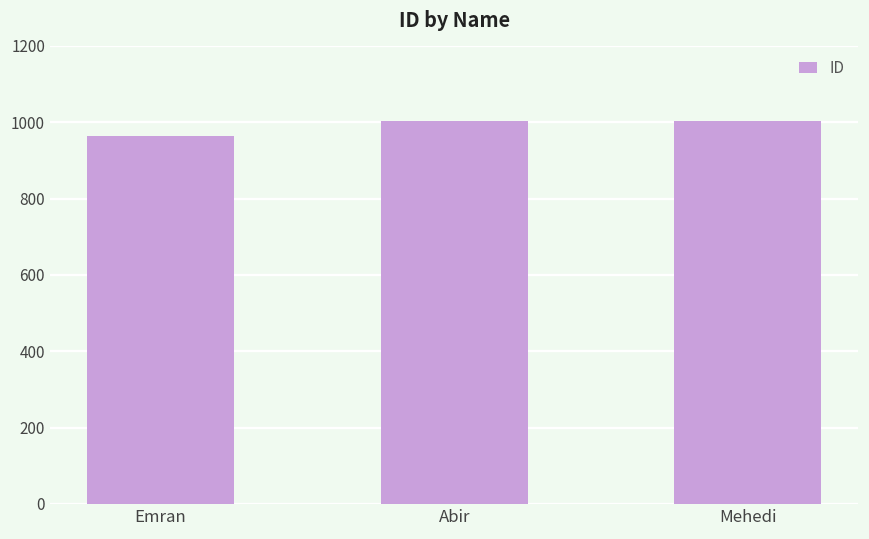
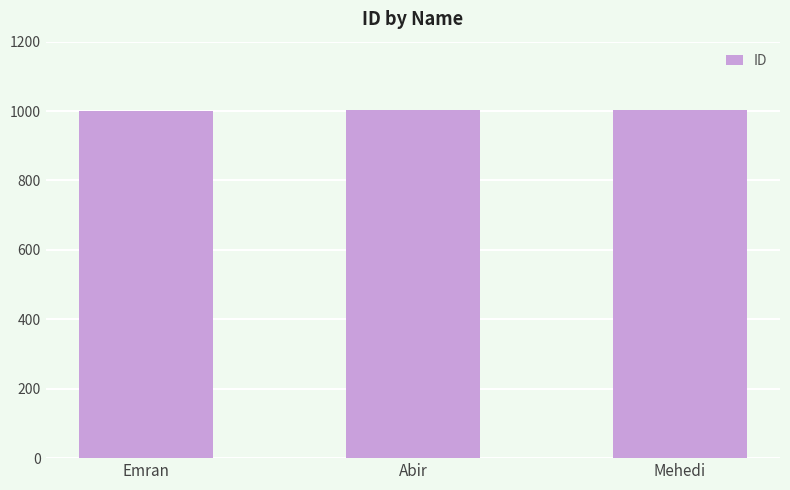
  {
-   "Emran": 960,
+   "Emran": 1000,
    "Abir": 1000,
    "Mehedi": 1000
  }
